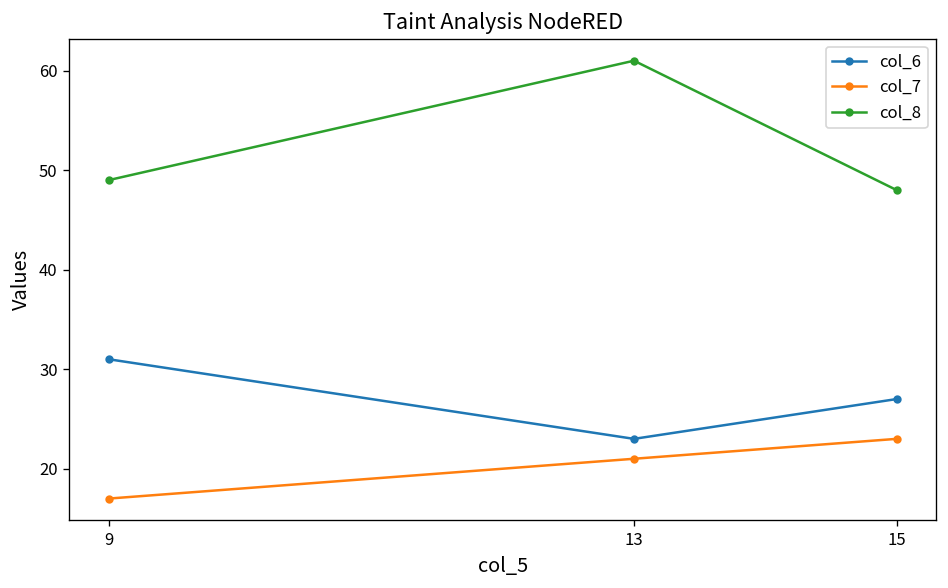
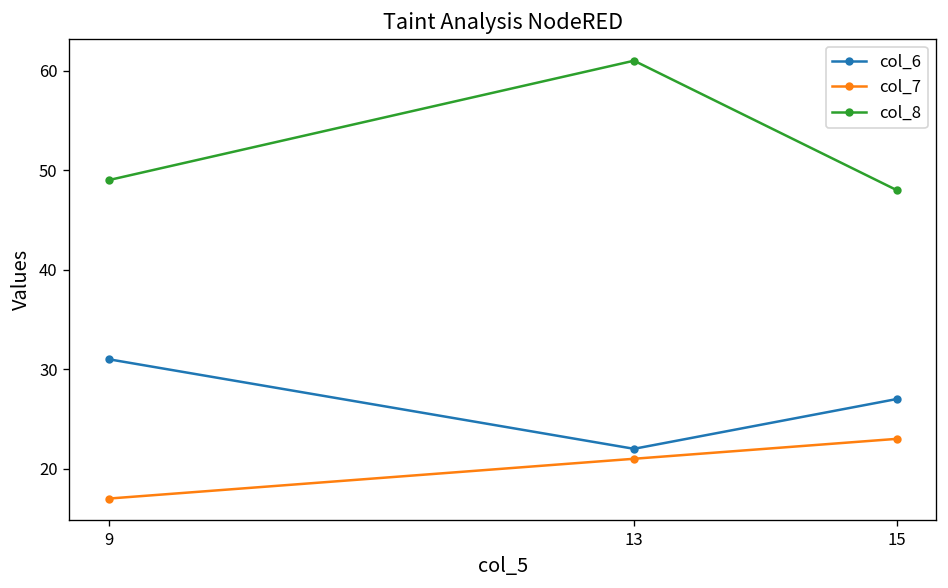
  {
    "col_6": {
      "9": 31,
-     "13": 23,
+     "13": 22,
      "15": 27
    },
    "col_7": {
      "9": 17,
      "13": 21,
      "15": 23
    },
    "col_8": {
      "9": 49,
      "13": 61,
      "15": 48
    }
  }
